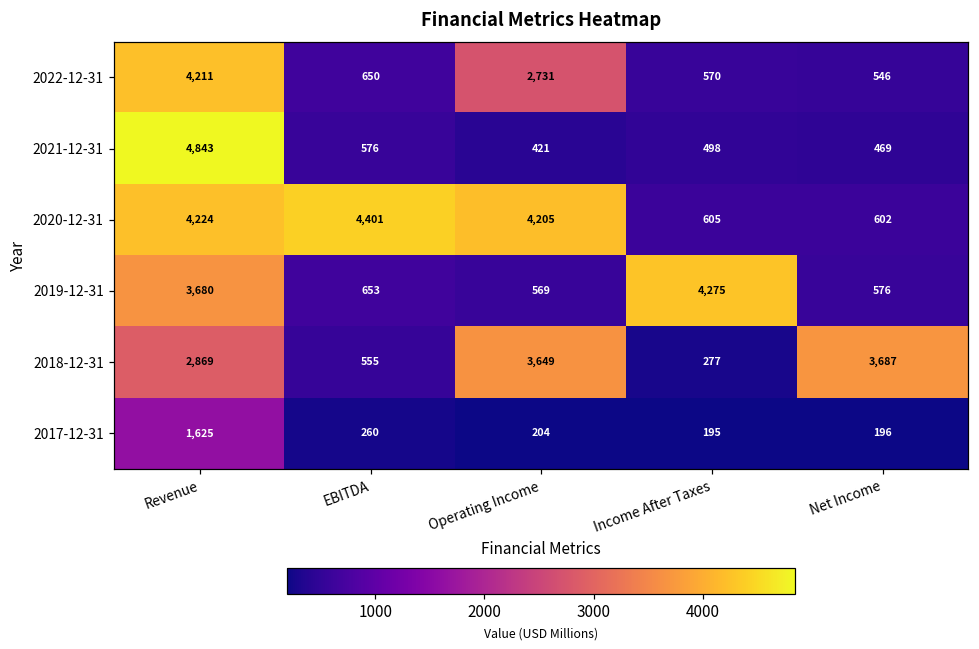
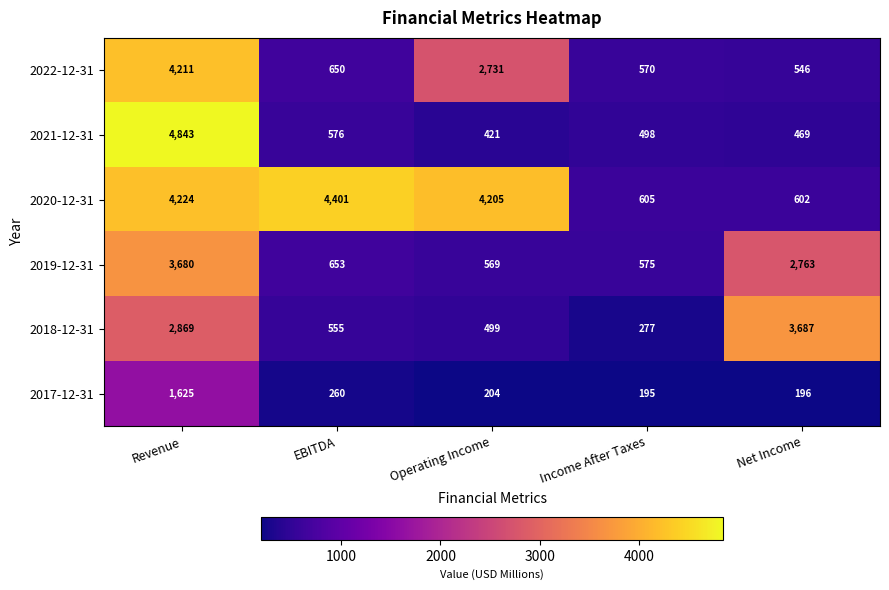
  {
    "2022-12-31": {
      "Revenue": "4,211",
      "EBITDA": "650",
      "Operating Income": "2,731",
      "Income After Taxes": "570",
      "Net Income": "546"
    },
    "2021-12-31": {
      "Revenue": "4,843",
      "EBITDA": "576",
      "Operating Income": "421",
      "Income After Taxes": "498",
      "Net Income": "469"
    },
    "2020-12-31": {
      "Revenue": "4,224",
      "EBITDA": "4,401",
      "Operating Income": "4,205",
      "Income After Taxes": "605",
      "Net Income": "602"
    },
    "2019-12-31": {
      "Revenue": "3,680",
      "EBITDA": "653",
      "Operating Income": "569",
-     "Income After Taxes": "4,275",
-     "Net Income": "576"
+     "Income After Taxes": "575",
+     "Net Income": "2,763"
    },
    "2018-12-31": {
      "Revenue": "2,869",
      "EBITDA": "555",
-     "Operating Income": "3,649",
+     "Operating Income": "499",
      "Income After Taxes": "277",
      "Net Income": "3,687"
    },
    "2017-12-31": {
      "Revenue": "1,625",
      "EBITDA": "260",
      "Operating Income": "204",
      "Income After Taxes": "195",
      "Net Income": "196"
    }
  }
